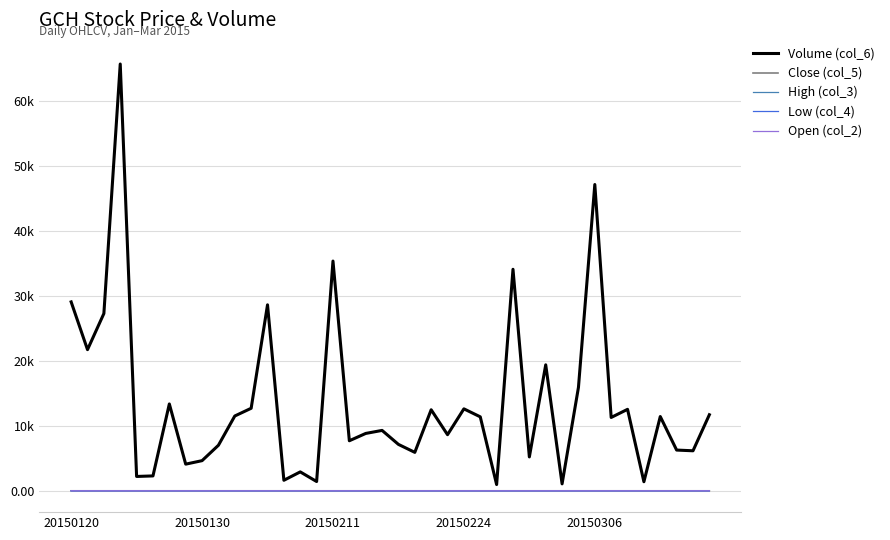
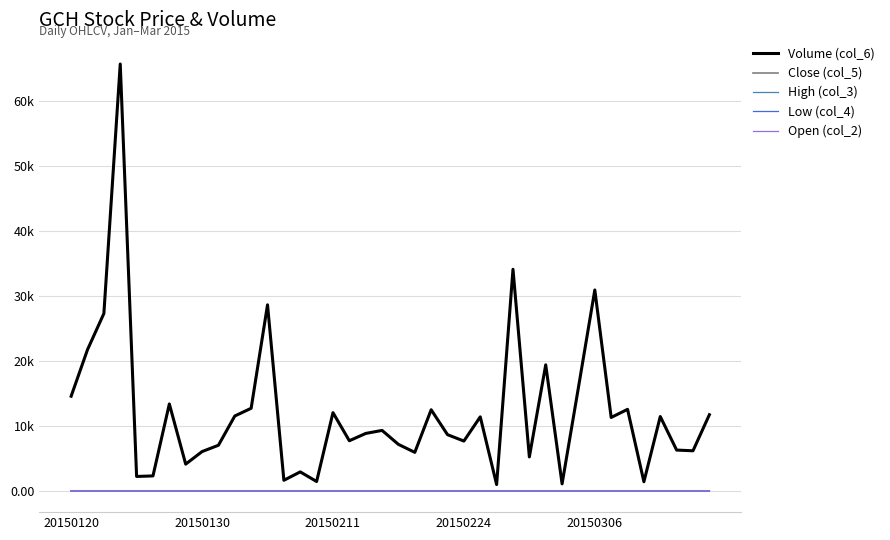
  {
    "Volume (col_6)": {
-     "20150120": 29000,
-     "20150130": 5000,
-     "20150211": 35000,
-     "20150224": 13000,
-     "20150306": 47000
+     "20150120": 15000,
+     "20150130": 6000,
+     "20150211": 12000,
+     "20150224": 8000,
+     "20150306": 31000
    },
    "Open (col_2)": {
      "20150120": 0,
      "20150130": 0,
      "20150211": 0,
      "20150224": 0,
      "20150306": 0
    }
  }
